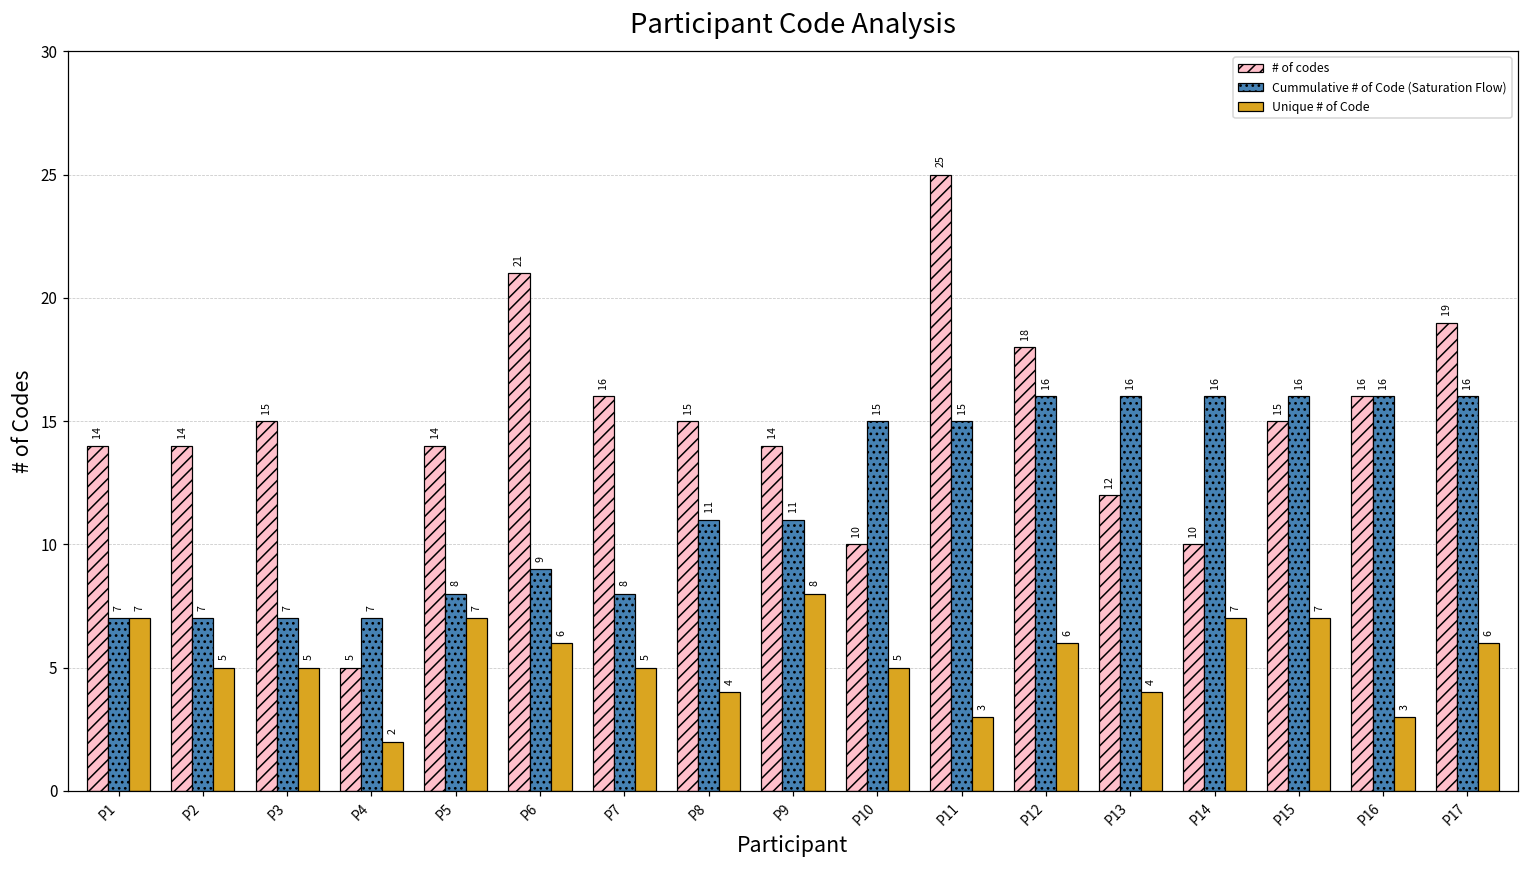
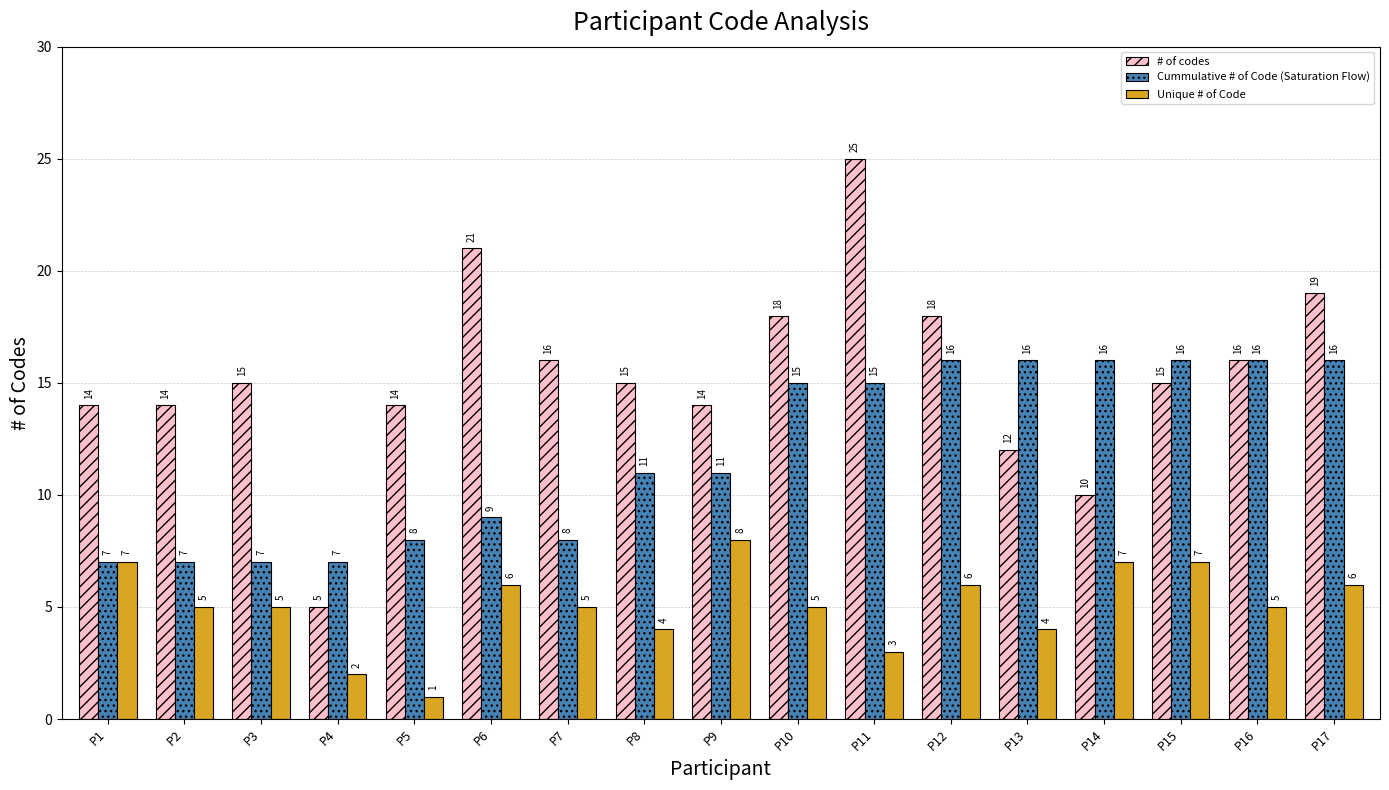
  {
    "# of codes": {
      "P1": 14,
      "P2": 14,
      "P3": 15,
      "P4": 5,
      "P5": 14,
      "P6": 21,
      "P7": 16,
      "P8": 15,
      "P9": 14,
-     "P10": 10,
+     "P10": 18,
      "P11": 25,
      "P12": 18,
      "P13": 12,
      "P14": 10,
      "P15": 15,
      "P16": 16,
      "P17": 19
    },
    "Cummulative # of Code (Saturation Flow)": {
      "P1": 7,
      "P2": 7,
      "P3": 7,
      "P4": 7,
      "P5": 8,
      "P6": 9,
      "P7": 8,
      "P8": 11,
      "P9": 11,
      "P10": 15,
      "P11": 15,
      "P12": 16,
      "P13": 16,
      "P14": 16,
      "P15": 16,
      "P16": 16,
      "P17": 16
    },
    "Unique # of Code": {
      "P1": 7,
      "P2": 5,
      "P3": 5,
      "P4": 2,
-     "P5": 7,
+     "P5": 1,
      "P6": 6,
      "P7": 5,
      "P8": 4,
      "P9": 8,
      "P10": 5,
      "P11": 3,
      "P12": 6,
      "P13": 4,
      "P14": 7,
      "P15": 7,
-     "P16": 3,
+     "P16": 5,
      "P17": 6
    }
  }
